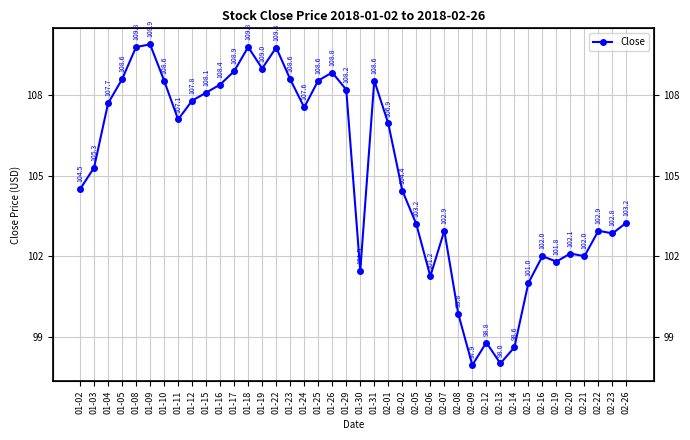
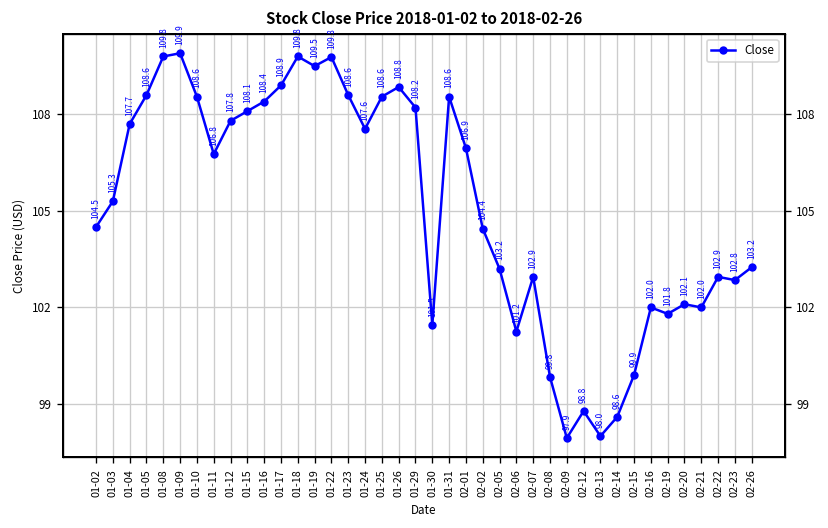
  {
    "01-02": 104.5,
    "01-03": 105.3,
    "01-04": 107.7,
    "01-05": 108.6,
    "01-08": 109.8,
    "01-09": 109.9,
    "01-10": 108.6,
-   "01-11": 107.1,
+   "01-11": 106.8,
    "01-12": 107.8,
    "01-15": 108.1,
    "01-16": 108.4,
    "01-17": 108.9,
    "01-18": 109.8,
-   "01-19": 109.0,
+   "01-19": 109.5,
    "01-22": 109.8,
    "01-23": 108.6,
    "01-24": 107.6,
    "01-25": 108.6,
    "01-26": 108.8,
    "01-29": 108.2,
    "01-30": 101.5,
    "01-31": 108.6,
    "02-01": 106.9,
    "02-02": 104.4,
    "02-05": 103.2,
    "02-06": 101.2,
    "02-07": 102.9,
    "02-08": 99.8,
    "02-09": 97.9,
    "02-12": 98.8,
    "02-13": 98.0,
    "02-14": 98.6,
-   "02-15": 101.0,
+   "02-15": 99.9,
    "02-16": 102.0,
    "02-19": 101.8,
    "02-20": 102.1,
    "02-21": 102.0,
    "02-22": 102.9,
    "02-23": 102.8,
    "02-26": 103.2
  }
